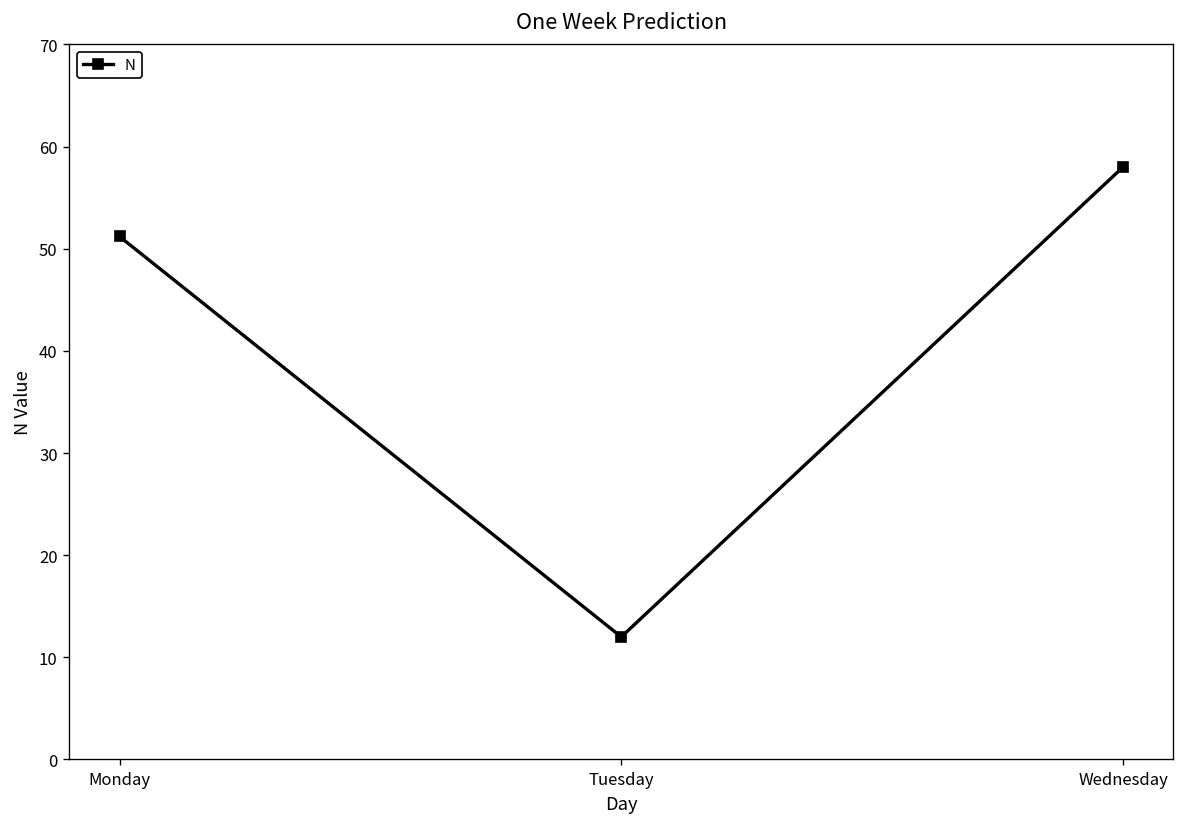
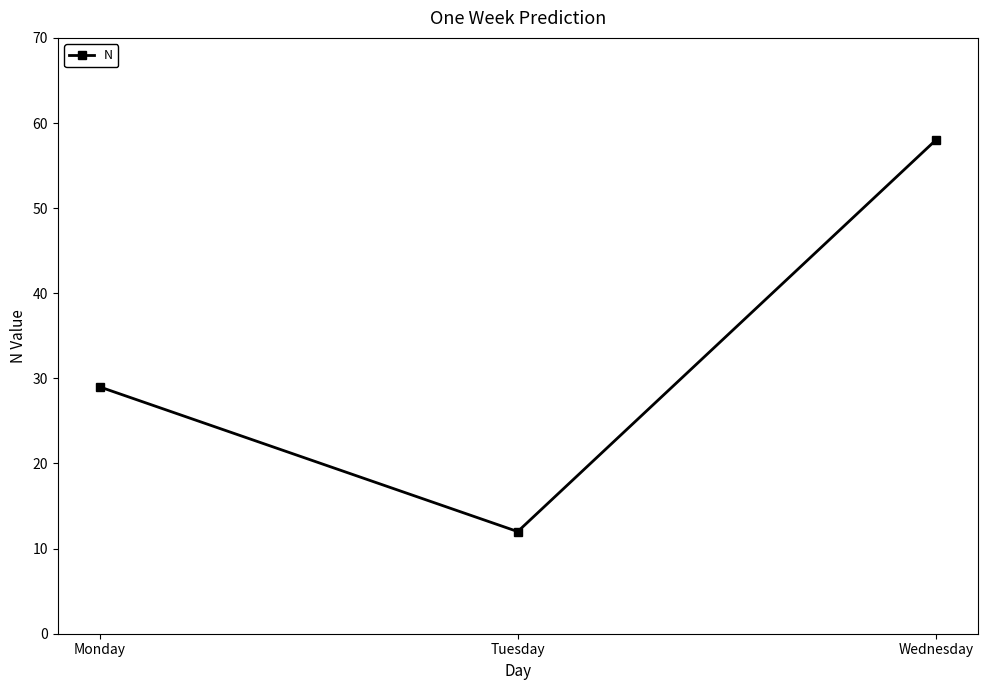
  {
-   "Monday": 51,
+   "Monday": 29,
    "Tuesday": 12,
    "Wednesday": 58
  }
